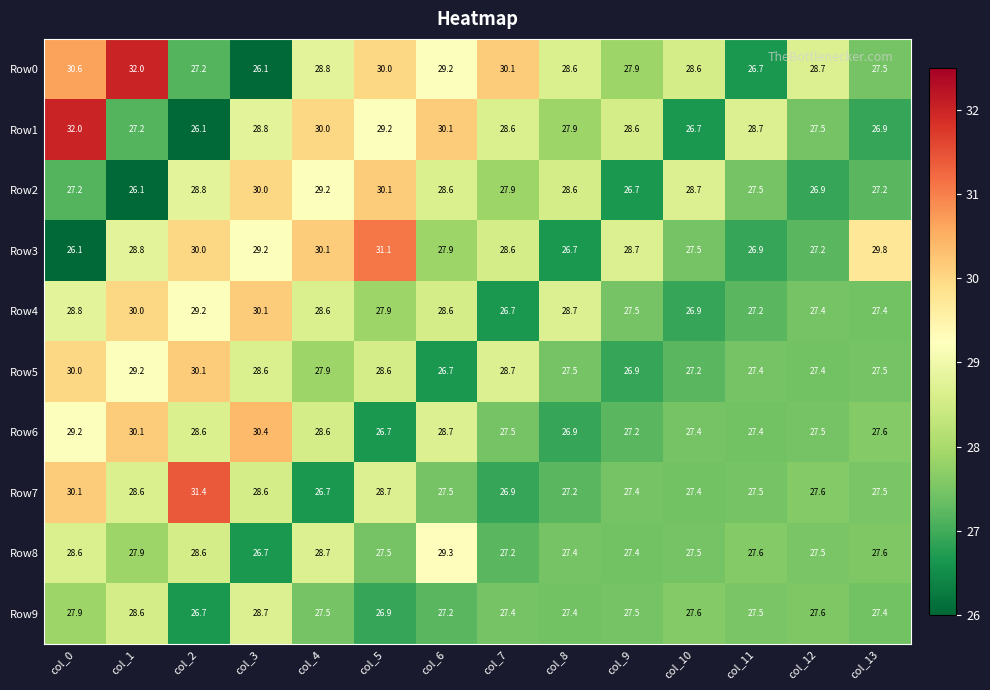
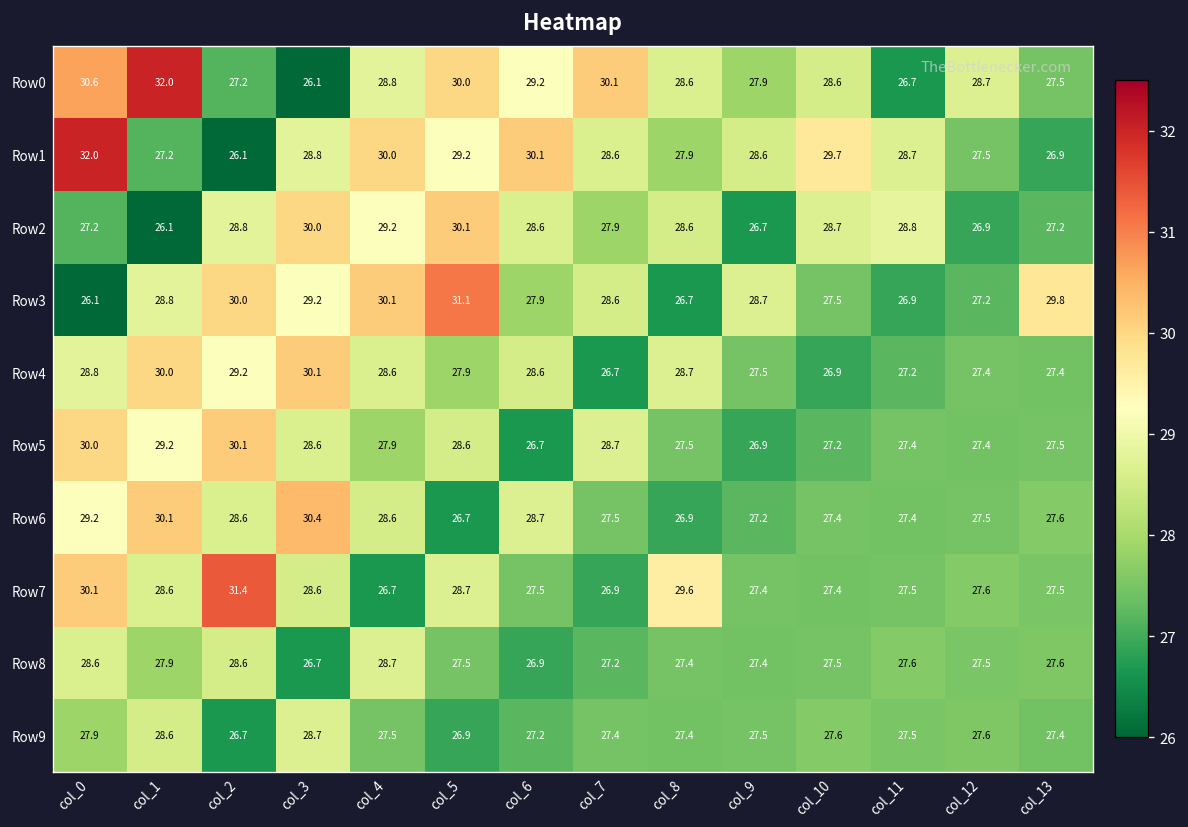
  {
    "Row0": {
      "col_0": 30.6,
      "col_1": 32.0,
      "col_2": 27.2,
      "col_3": 26.1,
      "col_4": 28.8,
      "col_5": 30.0,
      "col_6": 29.2,
      "col_7": 30.1,
      "col_8": 28.6,
      "col_9": 27.9,
      "col_10": 28.6,
      "col_11": 26.7,
      "col_13": 27.5
    },
    "Row1": {
      "col_0": 32.0,
      "col_1": 27.2,
      "col_2": 26.1,
      "col_3": 28.8,
      "col_4": 30.0,
      "col_5": 29.2,
      "col_6": 30.1,
      "col_7": 28.6,
      "col_8": 27.9,
      "col_9": 28.6,
-     "col_10": 26.7,
+     "col_10": 29.7,
      "col_11": 28.7,
      "col_12": 27.5,
      "col_13": 26.9
    },
    "Row2": {
      "col_0": 27.2,
      "col_1": 26.1,
      "col_2": 28.8,
      "col_3": 30.0,
      "col_4": 29.2,
      "col_5": 30.1,
      "col_6": 28.6,
      "col_7": 27.9,
      "col_8": 28.6,
      "col_9": 26.7,
      "col_10": 28.7,
-     "col_11": 27.5,
+     "col_11": 28.8,
      "col_12": 26.9,
      "col_13": 27.2
    },
    "Row3": {
      "col_0": 26.1,
      "col_1": 28.8,
      "col_2": 30.0,
      "col_3": 29.2,
      "col_4": 30.1,
      "col_5": 31.1,
      "col_6": 27.9,
      "col_7": 28.6,
      "col_8": 26.7,
      "col_9": 28.7,
      "col_10": 27.5,
      "col_11": 26.9,
      "col_12": 27.2,
      "col_13": 29.8
    },
    "Row4": {
      "col_0": 28.8,
      "col_1": 30.0,
      "col_2": 29.2,
      "col_3": 30.1,
      "col_4": 28.6,
      "col_5": 27.9,
      "col_6": 28.6,
      "col_7": 26.7,
      "col_8": 28.7,
      "col_9": 27.5,
      "col_10": 26.9,
      "col_11": 27.2,
      "col_12": 27.4,
      "col_13": 27.4
    },
    "Row5": {
      "col_0": 30.0,
      "col_1": 29.2,
      "col_2": 30.1,
      "col_3": 28.6,
      "col_4": 27.9,
      "col_5": 28.6,
      "col_6": 26.7,
      "col_7": 28.7,
      "col_8": 27.5,
      "col_9": 26.9,
      "col_10": 27.2,
      "col_11": 27.4,
      "col_12": 27.4,
      "col_13": 27.5
    },
    "Row6": {
      "col_0": 29.2,
      "col_1": 30.1,
      "col_2": 28.6,
      "col_3": 30.4,
      "col_4": 28.6,
      "col_5": 26.7,
      "col_6": 28.7,
      "col_7": 27.5,
      "col_8": 26.9,
      "col_9": 27.2,
      "col_10": 27.4,
      "col_11": 27.4,
      "col_12": 27.5,
      "col_13": 27.6
    },
    "Row7": {
      "col_0": 30.1,
      "col_1": 28.6,
      "col_2": 31.4,
      "col_3": 28.6,
      "col_4": 26.7,
      "col_5": 28.7,
      "col_6": 27.5,
      "col_7": 26.9,
-     "col_8": 27.2,
+     "col_8": 29.6,
      "col_9": 27.4,
      "col_10": 27.4,
      "col_11": 27.5,
      "col_12": 27.6,
      "col_13": 27.5
    },
    "Row8": {
      "col_0": 28.6,
      "col_1": 27.9,
      "col_2": 28.6,
      "col_3": 26.7,
      "col_4": 28.7,
      "col_5": 27.5,
-     "col_6": 29.3,
+     "col_6": 26.9,
      "col_7": 27.2,
      "col_8": 27.4,
      "col_9": 27.4,
      "col_10": 27.5,
      "col_11": 27.6,
      "col_12": 27.5,
      "col_13": 27.6
    },
    "Row9": {
      "col_0": 27.9,
      "col_1": 28.6,
      "col_2": 26.7,
      "col_3": 28.7,
      "col_4": 27.5,
      "col_5": 26.9,
      "col_6": 27.2,
      "col_7": 27.4,
      "col_8": 27.4,
      "col_9": 27.5,
      "col_10": 27.6,
      "col_11": 27.5,
      "col_12": 27.6,
      "col_13": 27.4
    }
  }
